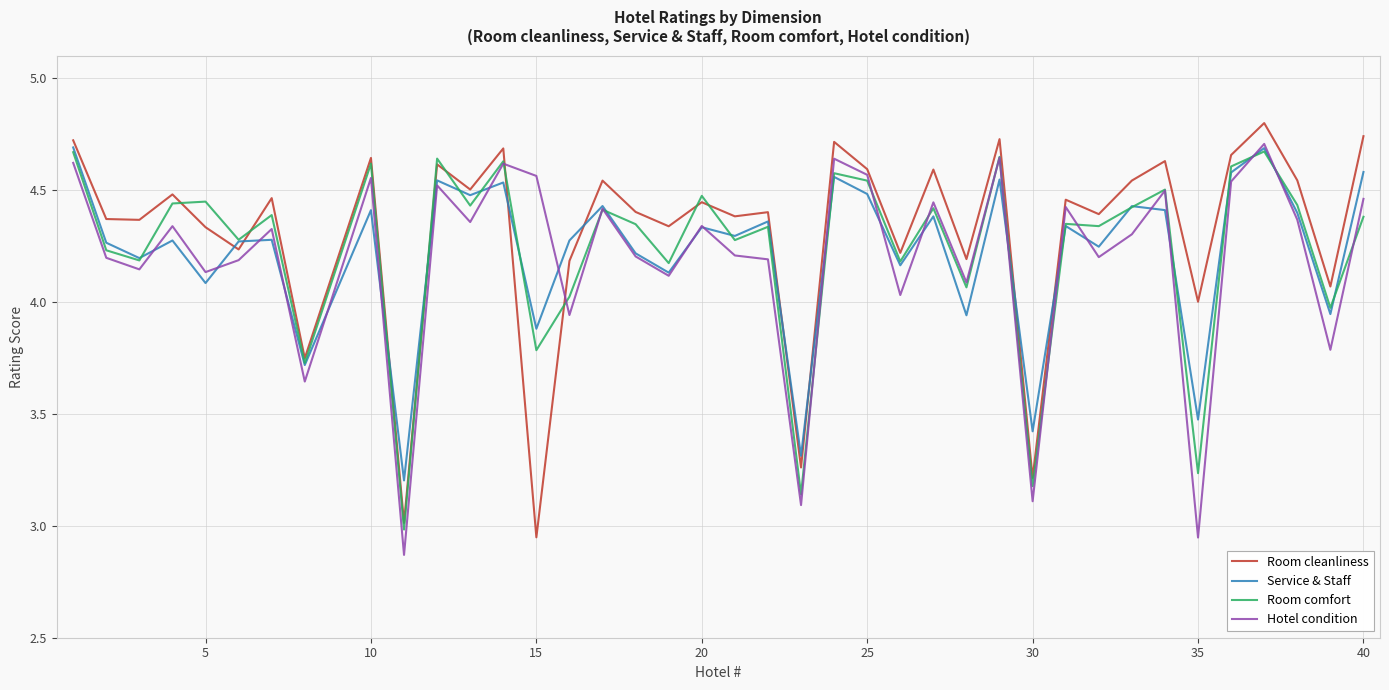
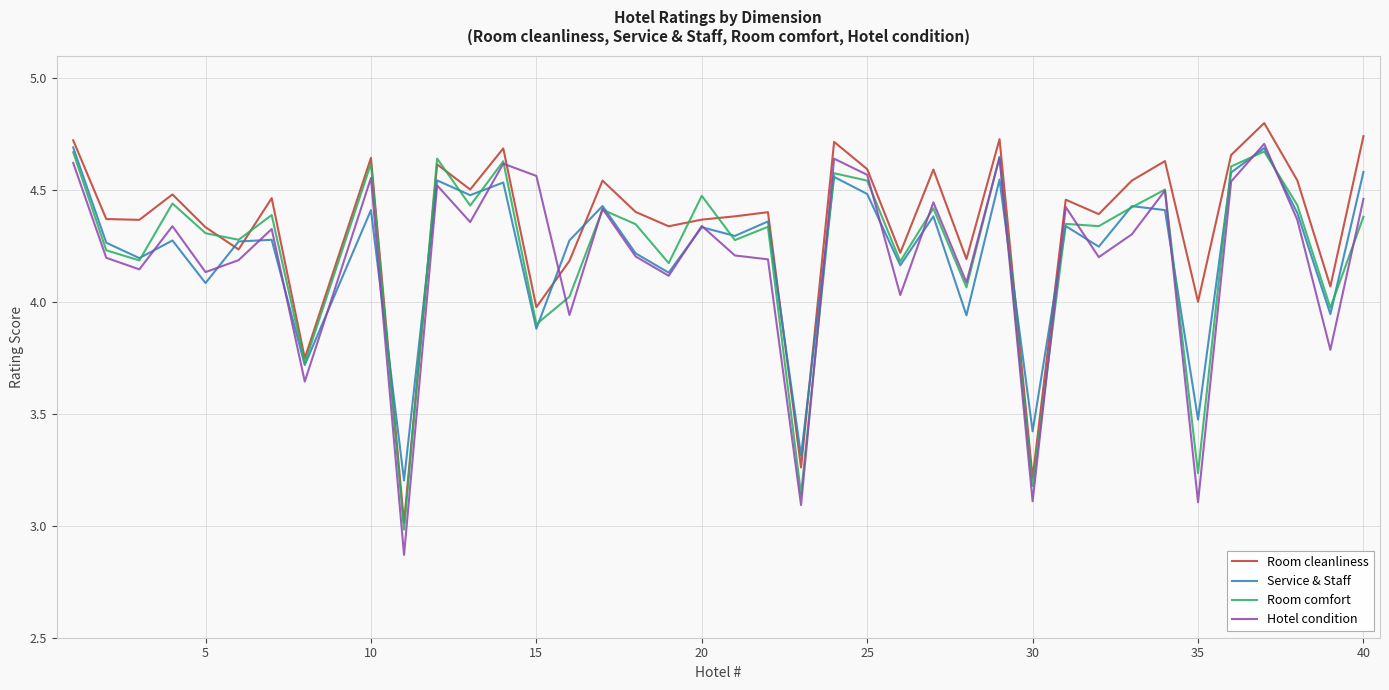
  {
    "Room cleanliness": {
      "5": 4.33,
      "10": 4.64,
-     "15": 2.95,
-     "20": 4.45,
+     "15": 3.98,
+     "20": 4.37,
      "25": 4.59,
      "30": 3.21,
      "35": 4.00,
      "40": 4.74
    },
    "Service & Staff": {
      "5": 4.08,
      "10": 4.41,
      "15": 3.88,
      "25": 4.48,
      "30": 3.42,
      "35": 3.47,
      "40": 4.58
    },
    "Room comfort": {
-     "5": 4.45,
+     "5": 4.31,
      "10": 4.62,
-     "15": 3.78,
+     "15": 3.90,
      "20": 4.47,
      "25": 4.54,
      "30": 3.18,
      "35": 3.23,
      "40": 4.38
    },
    "Hotel condition": {
      "5": 4.13,
      "10": 4.55,
      "15": 4.56,
      "25": 4.57,
      "30": 3.11,
-     "35": 2.95,
+     "35": 3.11,
      "40": 4.46
    }
  }
